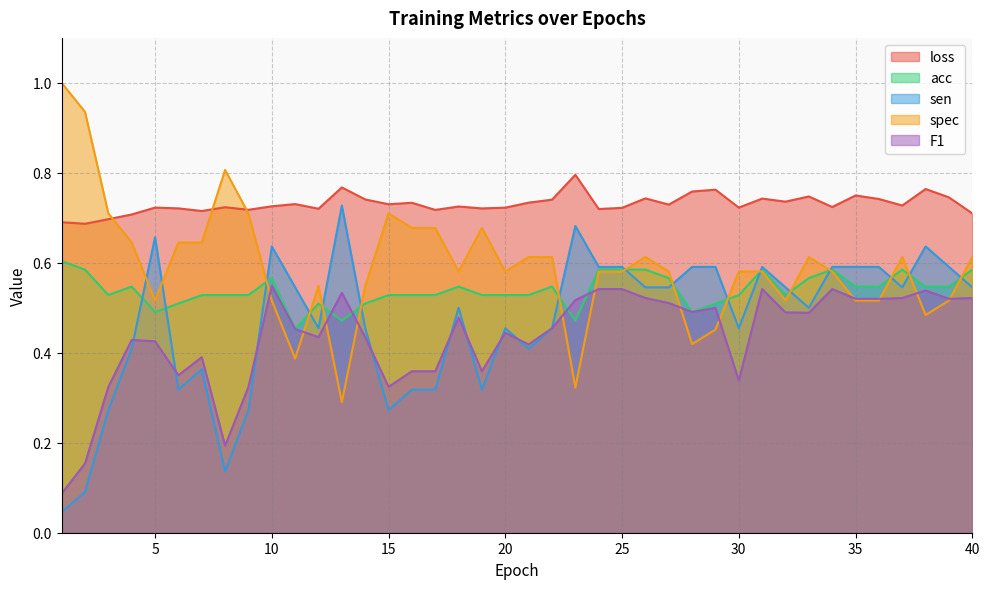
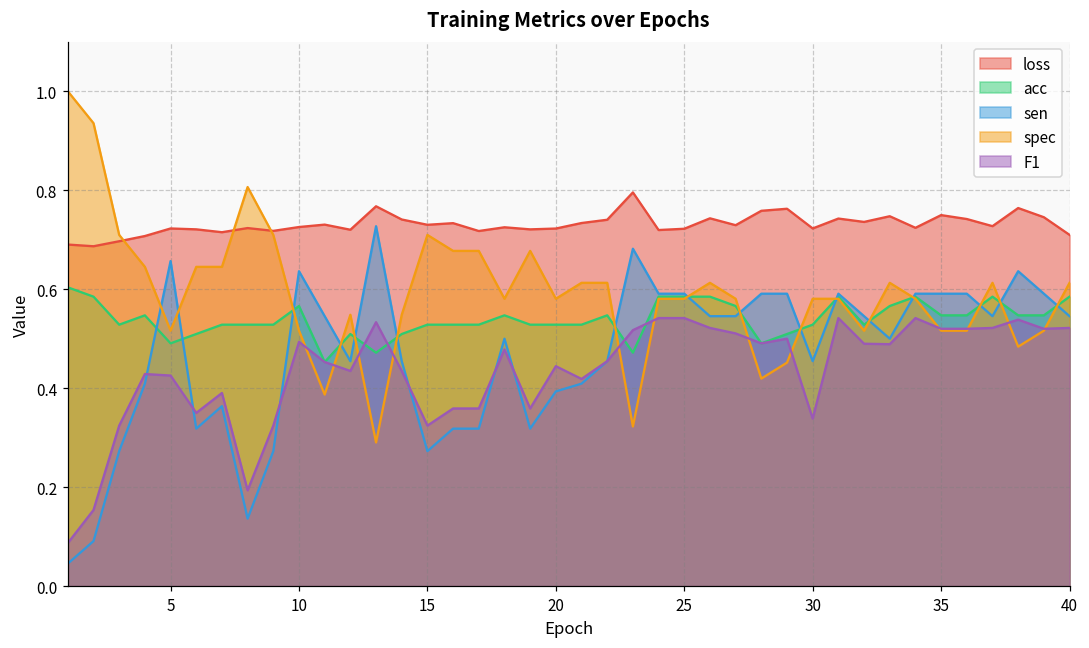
  {
    "loss": {
      "5": 0.72,
      "10": 0.73,
      "15": 0.73,
      "20": 0.72,
      "25": 0.72,
      "30": 0.72,
      "35": 0.75,
      "40": 0.71
    },
    "acc": {
      "5": 0.49,
      "10": 0.57,
      "15": 0.53,
      "20": 0.53,
      "30": 0.53,
      "35": 0.55,
      "40": 0.58
    },
    "sen": {
      "5": 0.66,
      "10": 0.64,
      "15": 0.27,
-     "20": 0.45,
+     "20": 0.39,
      "25": 0.59,
      "30": 0.45,
      "35": 0.59,
      "40": 0.55
    },
    "spec": {
      "5": 0.52,
      "10": 0.52,
      "15": 0.71,
      "20": 0.58,
      "30": 0.58,
      "40": 0.61
    },
    "F1": {
      "5": 0.43,
-     "10": 0.55,
+     "10": 0.49,
      "15": 0.32,
      "20": 0.44,
      "25": 0.54,
      "30": 0.34,
      "40": 0.52
    }
  }
